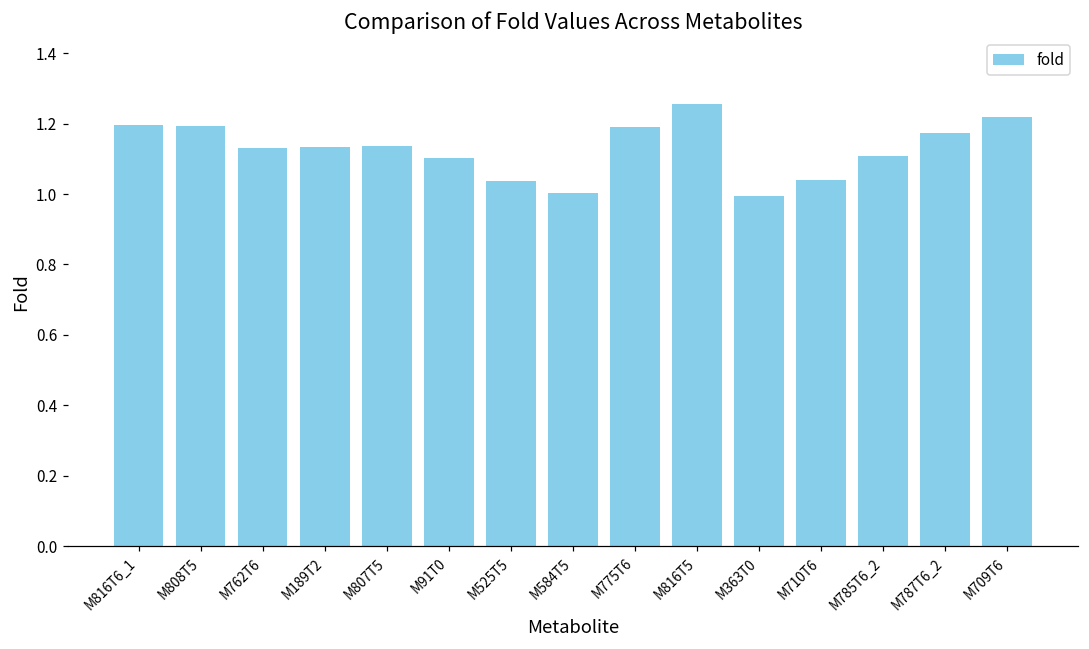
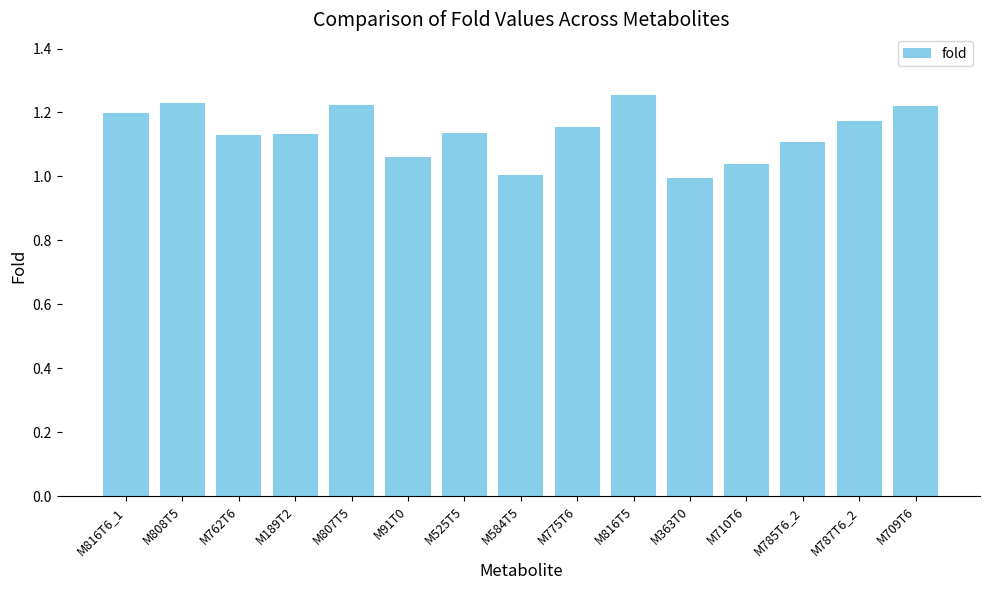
  {
    "M816T6_1": 1.20,
-   "M808T5": 1.19,
+   "M808T5": 1.23,
    "M762T6": 1.13,
    "M189T2": 1.13,
-   "M807T5": 1.14,
-   "M91T0": 1.10,
-   "M525T5": 1.04,
+   "M807T5": 1.22,
+   "M91T0": 1.06,
+   "M525T5": 1.14,
    "M584T5": 1.00,
-   "M775T6": 1.19,
+   "M775T6": 1.16,
    "M816T5": 1.26,
    "M363T0": 1.00,
    "M710T6": 1.04,
    "M785T6_2": 1.11,
    "M787T6_2": 1.17,
    "M709T6": 1.22
  }
